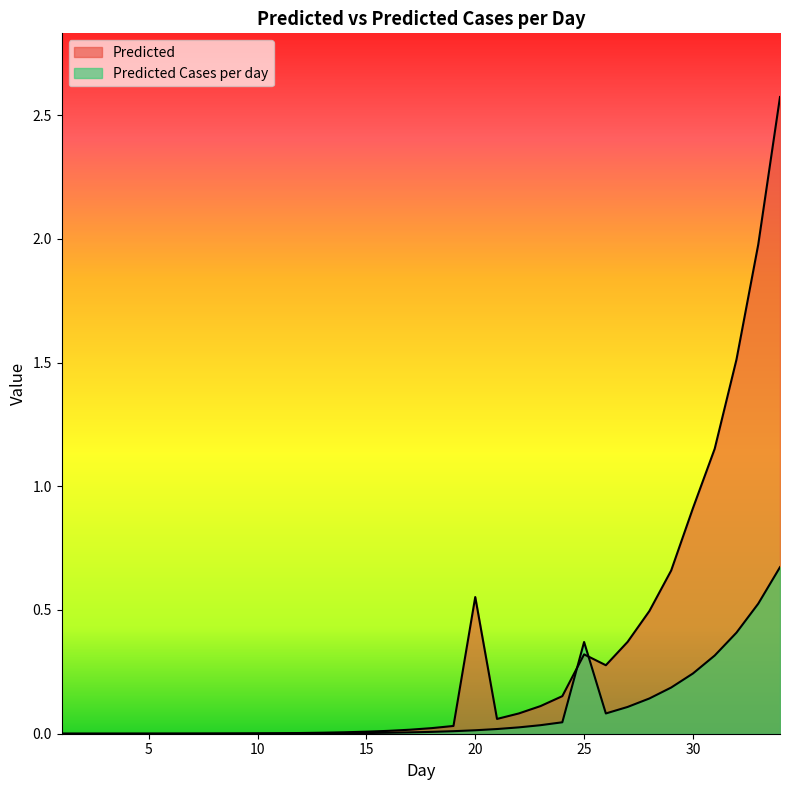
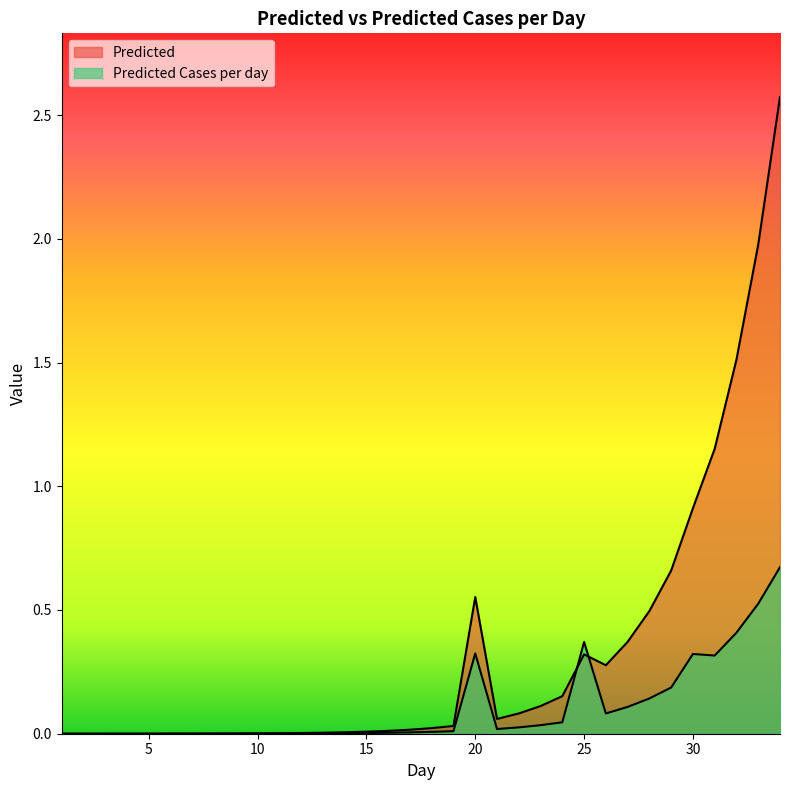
  {
    "Predicted": {
      "20": 0.55,
      "25": 0.32,
      "30": 0.91
    },
    "Predicted Cases per day": {
-     "20": 0.01,
+     "20": 0.32,
      "25": 0.37,
-     "30": 0.24
+     "30": 0.32
    }
  }
